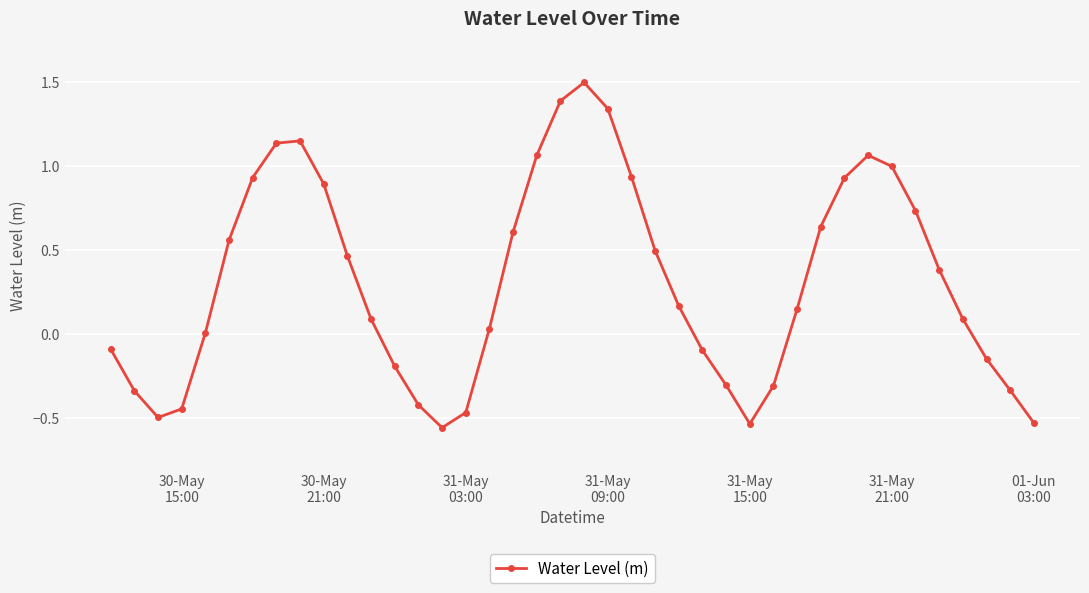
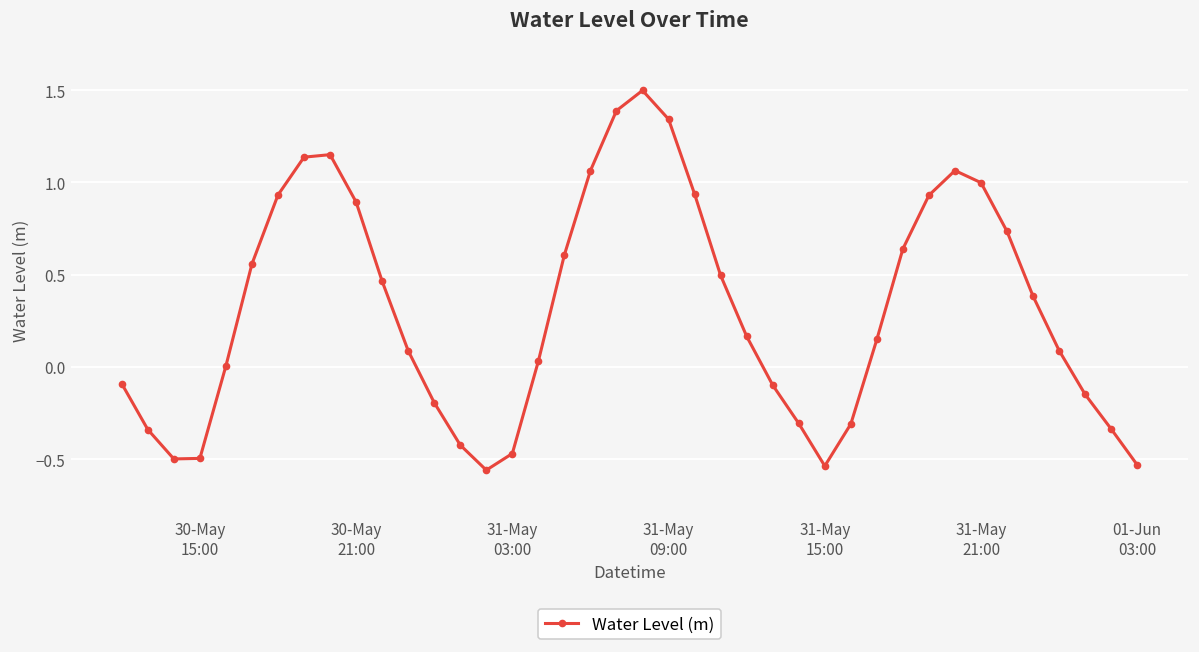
  {
-   "30-May 15:00": -0.45,
+   "30-May 15:00": -0.50,
    "30-May 21:00": 0.89,
    "31-May 03:00": -0.47,
    "31-May 09:00": 1.34,
    "31-May 15:00": -0.54,
    "31-May 21:00": 1.00,
    "01-Jun 03:00": -0.53
  }
